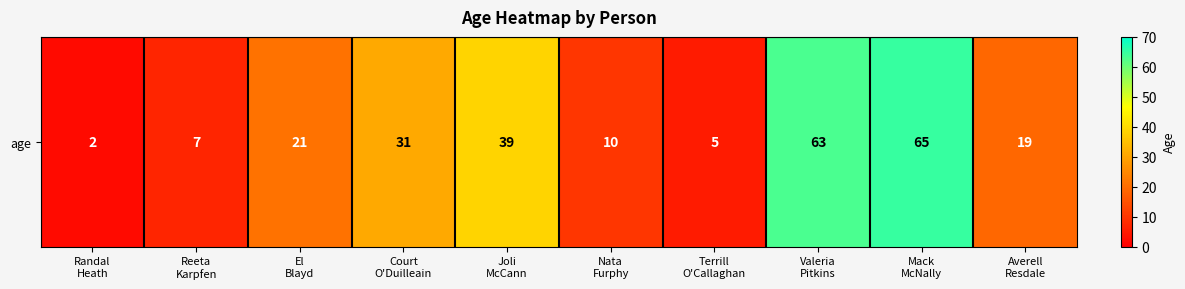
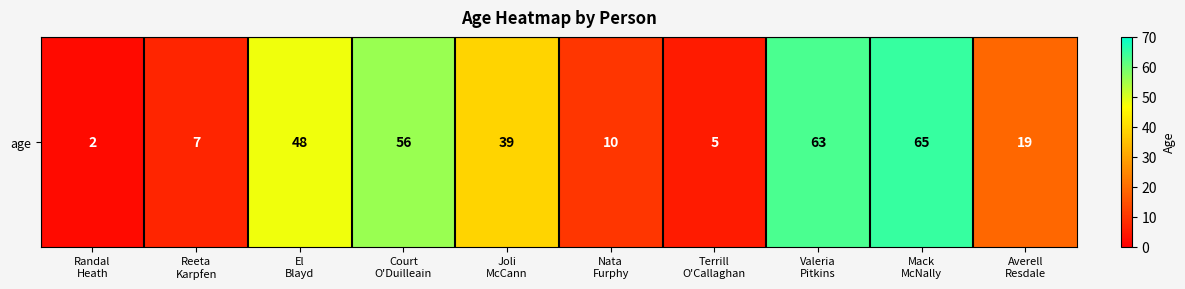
  {
    "age": {
      "Randal Heath": 2,
      "Reeta Karpfen": 7,
-     "El Blayd": 21,
-     "Court O'Duilleain": 31,
+     "El Blayd": 48,
+     "Court O'Duilleain": 56,
      "Joli McCann": 39,
      "Nata Furphy": 10,
      "Terrill O'Callaghan": 5,
      "Valeria Pitkins": 63,
      "Mack McNally": 65,
      "Averell Resdale": 19
    }
  }
